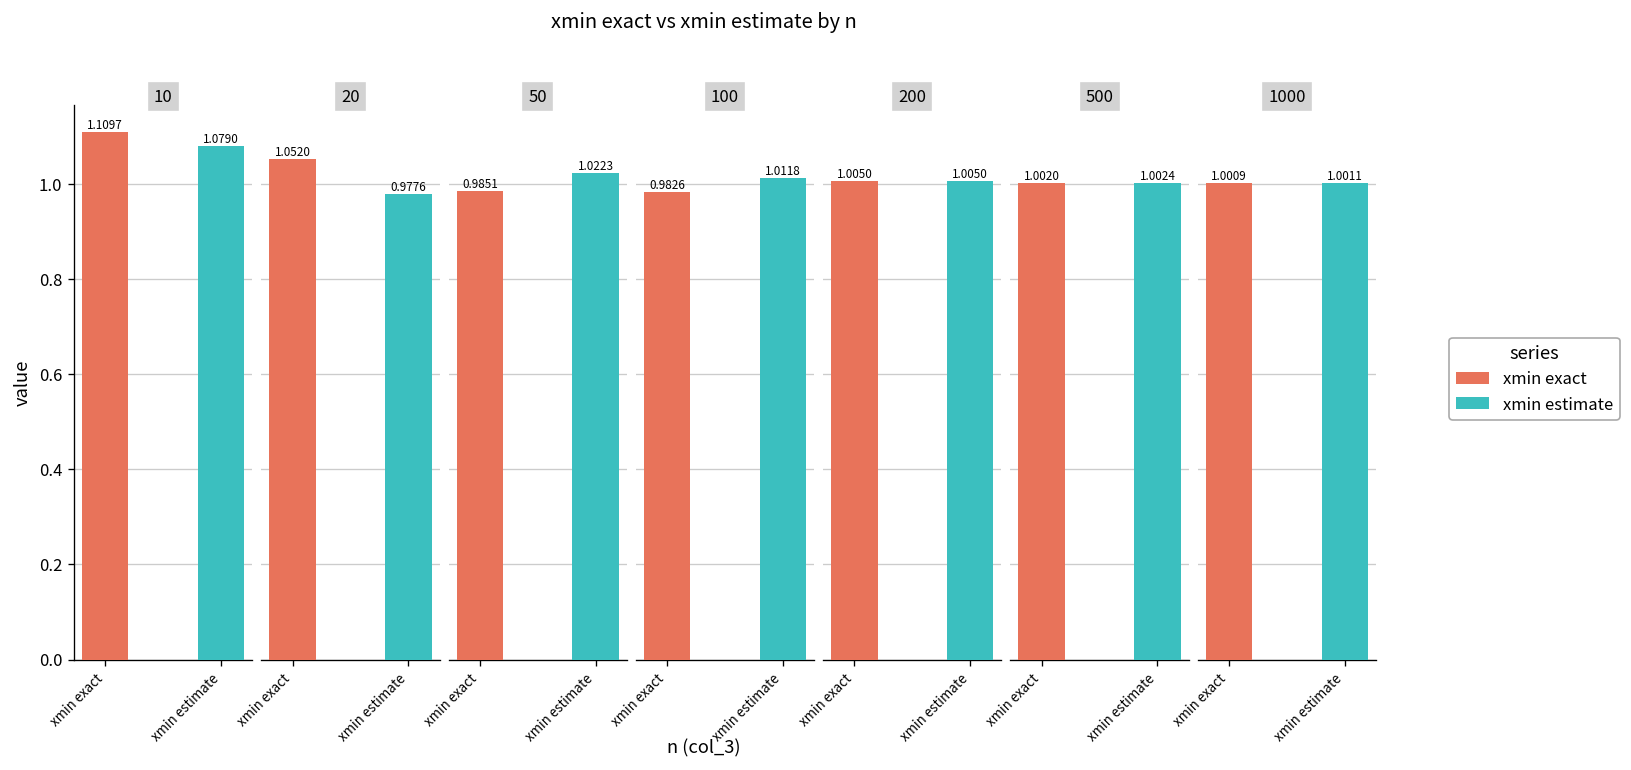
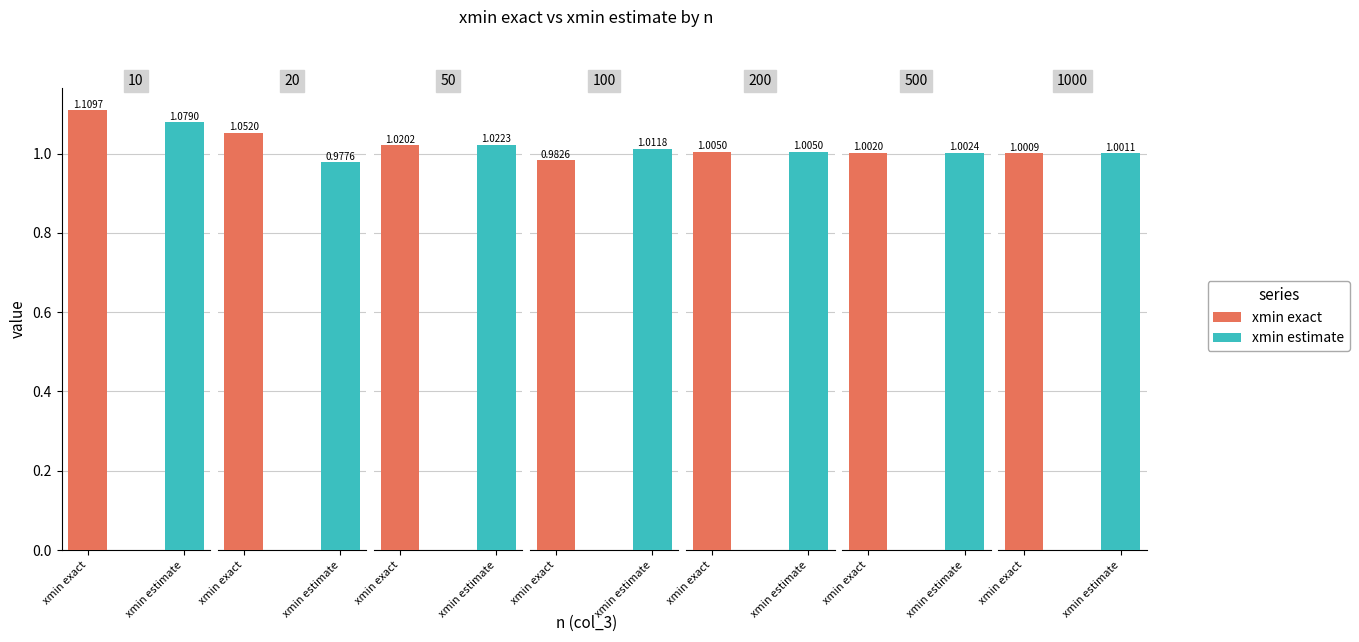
  {
    "10": {
      "xmin exact": 1.1097,
      "xmin estimate": 1.0790
    },
    "20": {
      "xmin exact": 1.0520,
      "xmin estimate": 0.9776
    },
    "50": {
-     "xmin exact": 0.9851,
+     "xmin exact": 1.0202,
      "xmin estimate": 1.0223
    },
    "100": {
      "xmin exact": 0.9826,
      "xmin estimate": 1.0118
    },
    "200": {
      "xmin exact": 1.0050,
      "xmin estimate": 1.0050
    },
    "500": {
      "xmin exact": 1.0020,
      "xmin estimate": 1.0024
    },
    "1000": {
      "xmin exact": 1.0009,
      "xmin estimate": 1.0011
    }
  }
